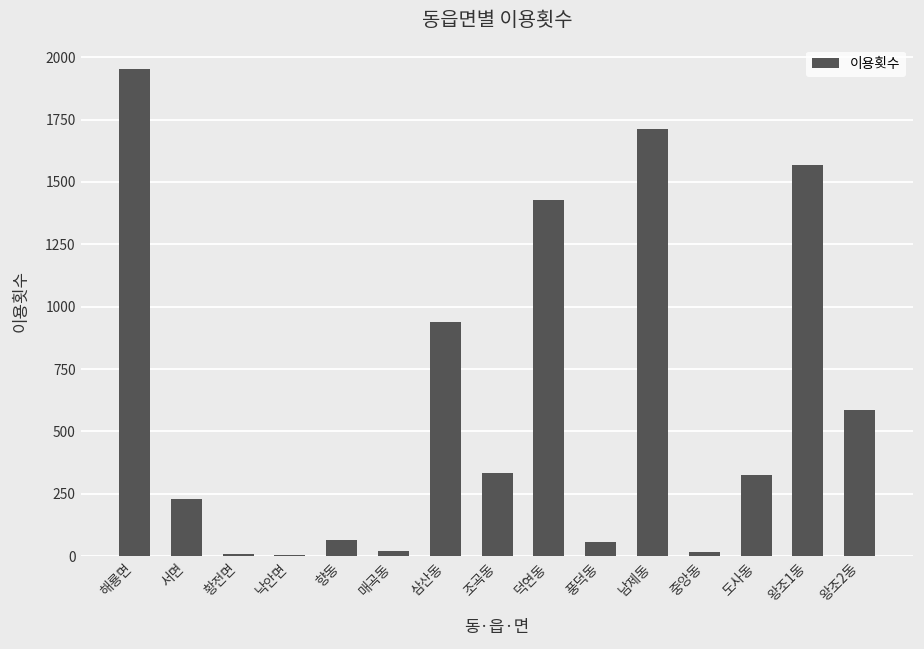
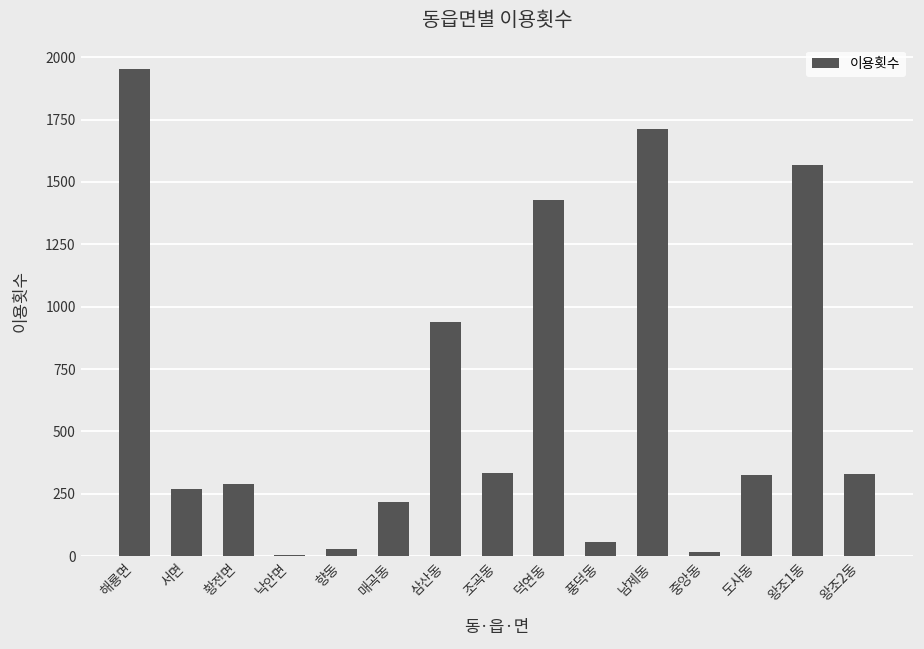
  {
    "해룡면": 1950,
-   "서면": 230,
-   "황전면": 10,
-   "향동": 70,
-   "매곡동": 20,
+   "서면": 270,
+   "황전면": 290,
+   "향동": 30,
+   "매곡동": 220,
    "삼산동": 940,
    "조곡동": 330,
    "덕연동": 1430,
    "풍덕동": 60,
    "남제동": 1710,
    "중앙동": 20,
    "도사동": 320,
    "왕조1동": 1570,
-   "왕조2동": 590
+   "왕조2동": 330
  }
